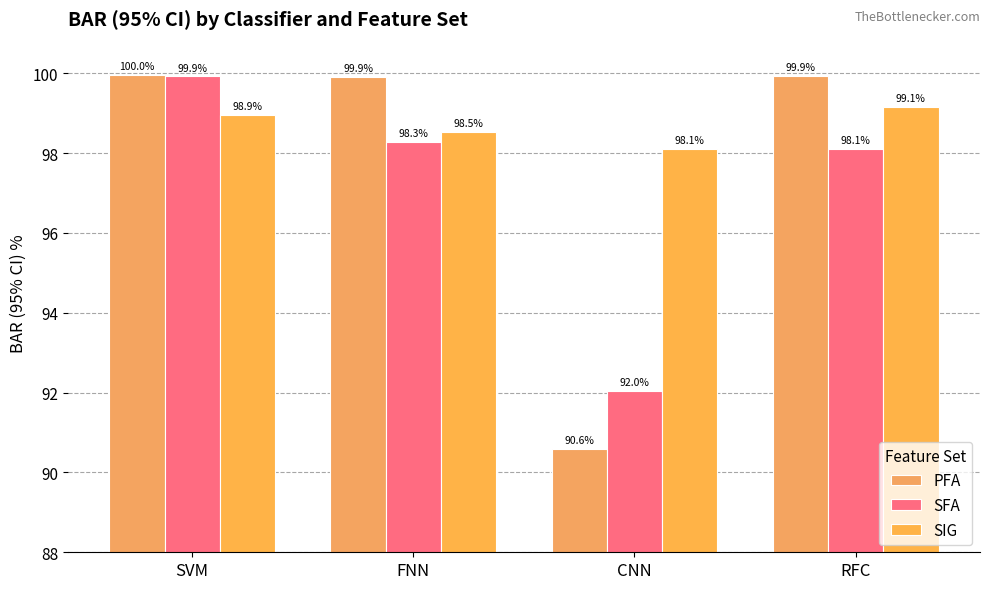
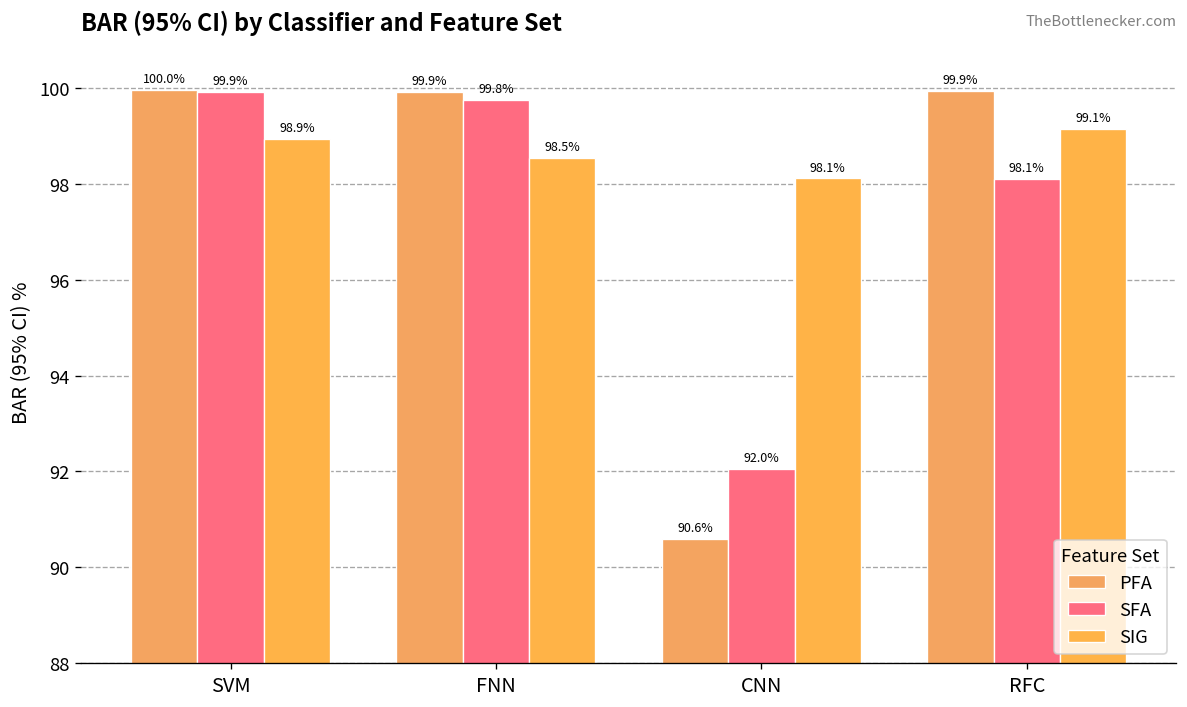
  {
    "SFA": {
      "SVM": "99.9%",
-     "FNN": "98.3%",
+     "FNN": "99.8%",
      "CNN": "92.0%",
      "RFC": "98.1%"
    }
  }
